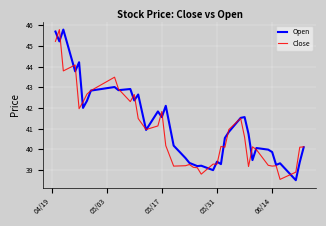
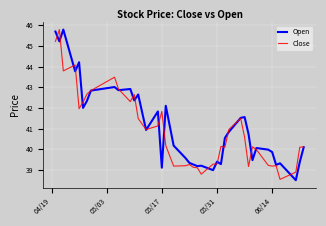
  {
    "Open": {
-     "05/17": 41.6,
+     "05/17": 39.1,
      "06/14": 39.9
    },
    "Close": {
      "05/17": 41.8,
      "06/14": 39.2
    }
  }
